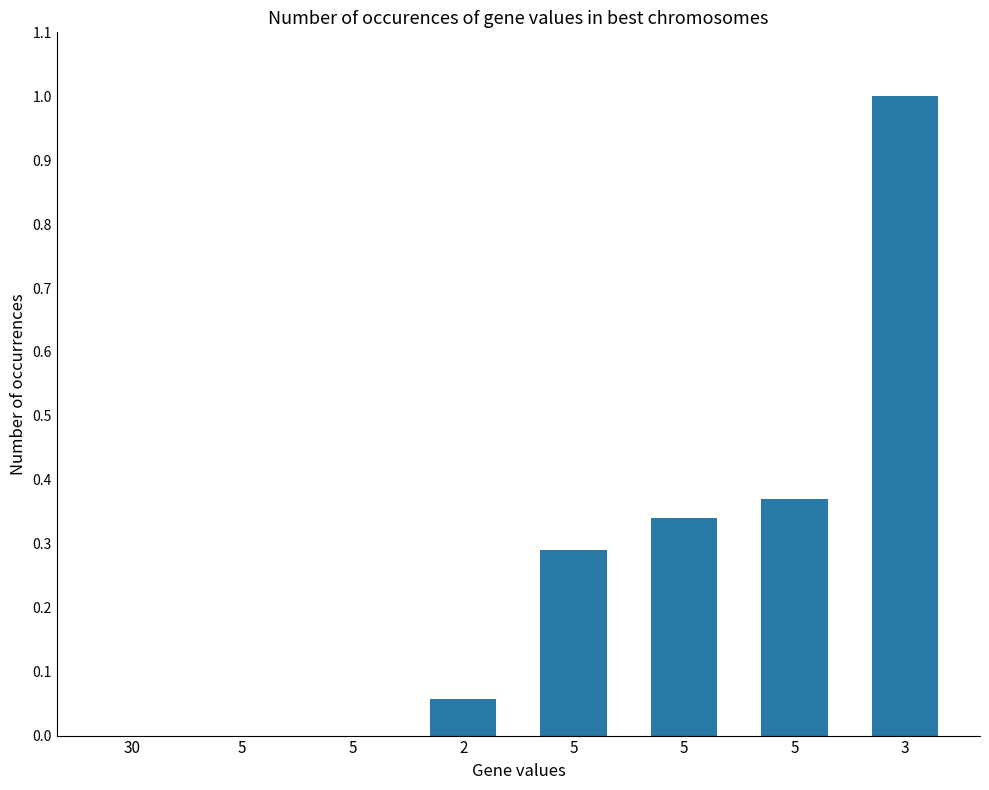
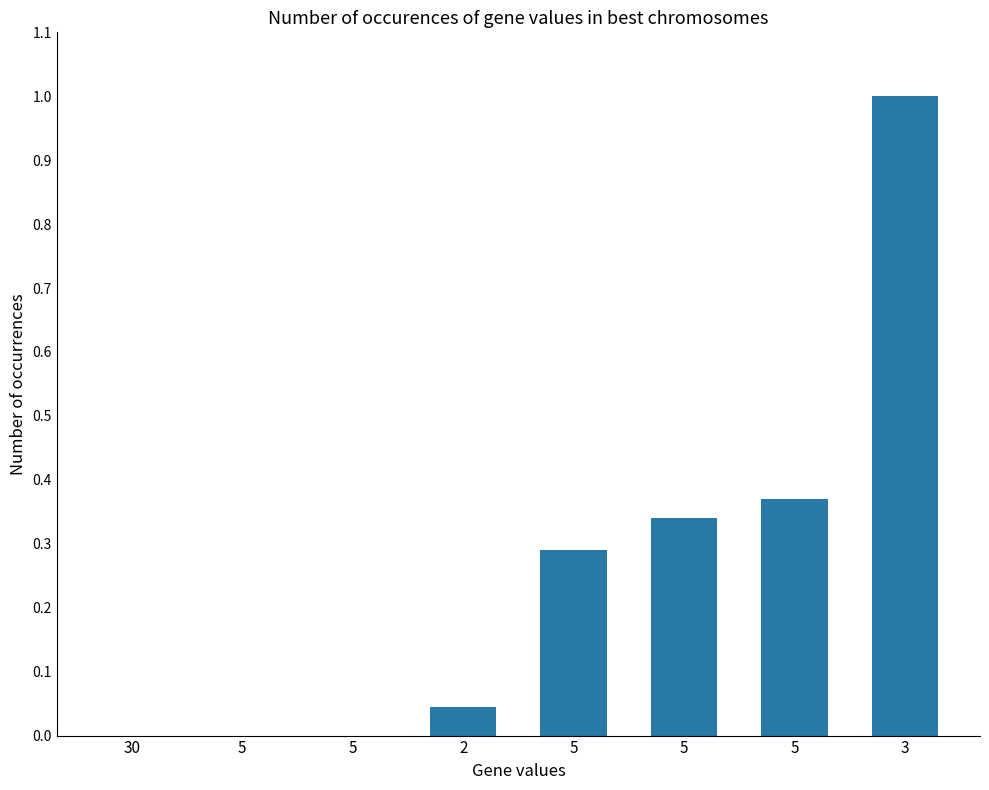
  {
    "30": 0.00,
-   "2": 0.06,
+   "2": 0.05,
    "3": 1.00
  }
